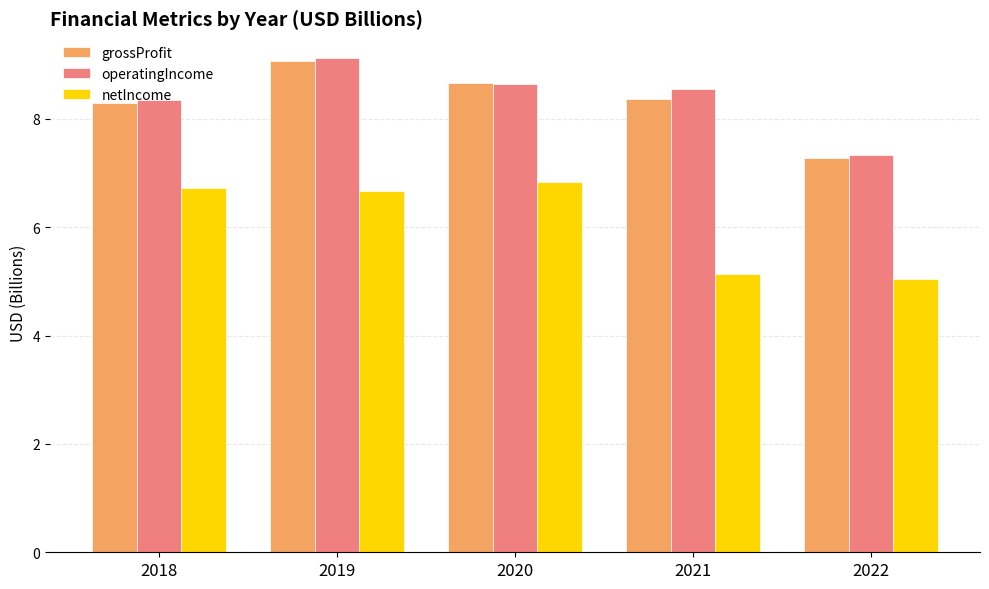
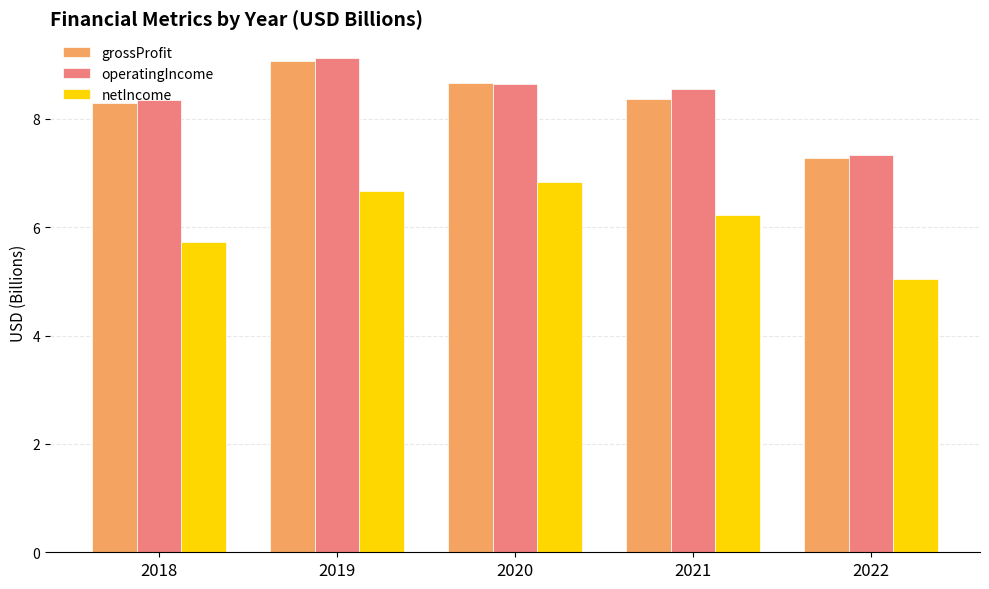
  {
    "netIncome": {
-     "2018": 6.7,
+     "2018": 5.7,
      "2019": 6.7,
      "2020": 6.8,
-     "2021": 5.1,
+     "2021": 6.2,
      "2022": 5.0
    }
  }
